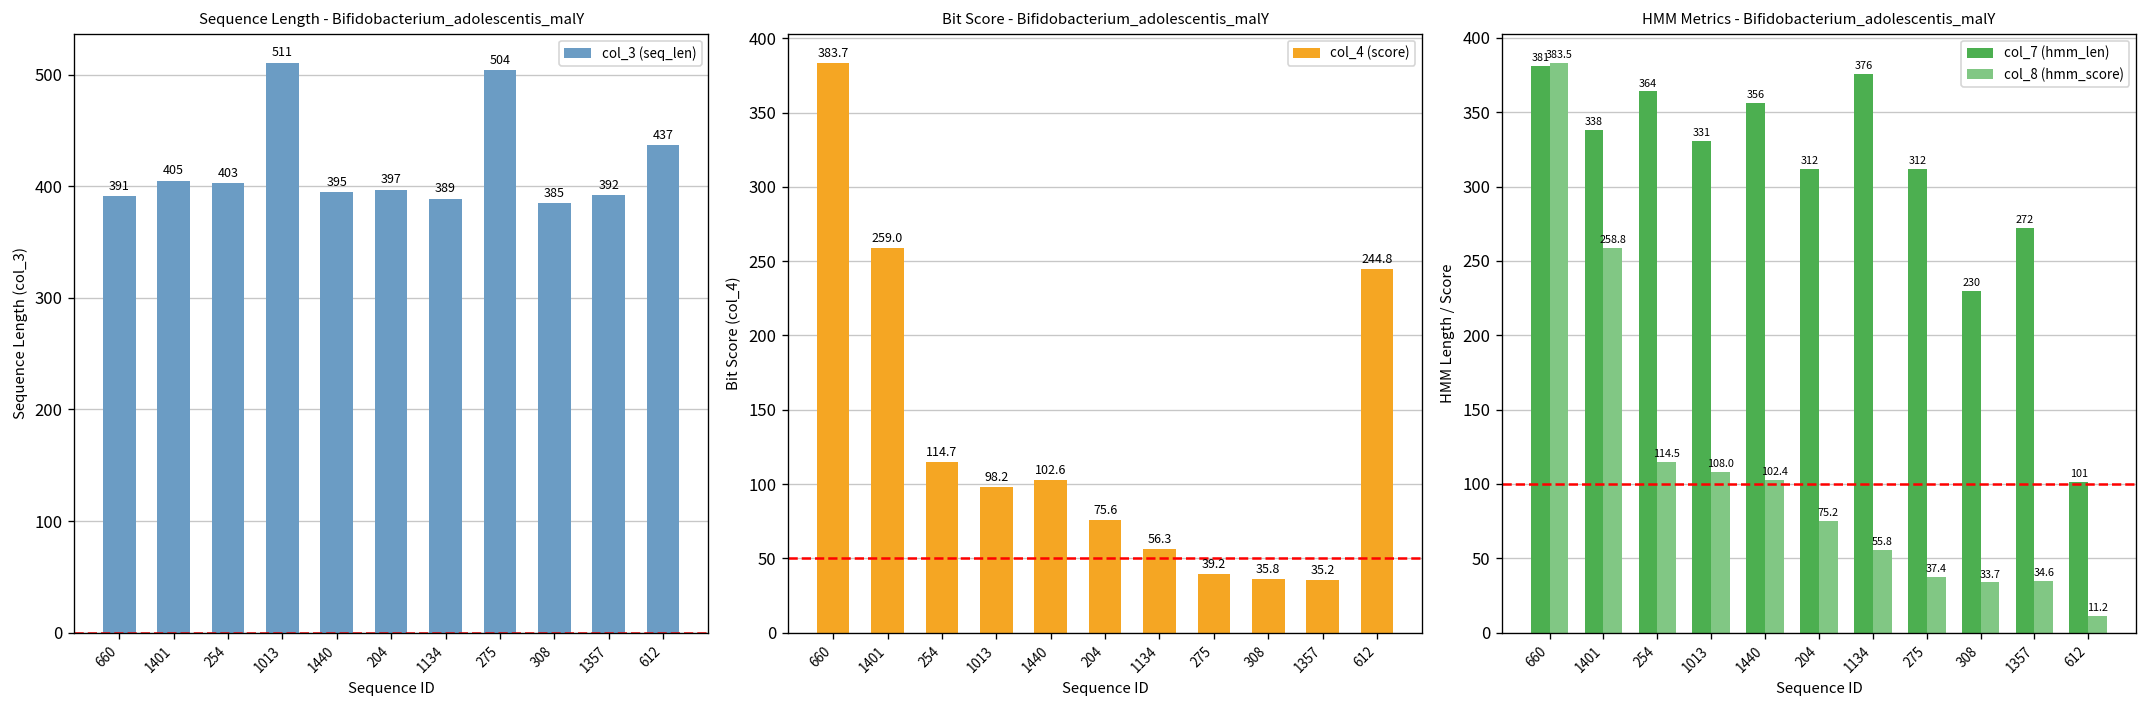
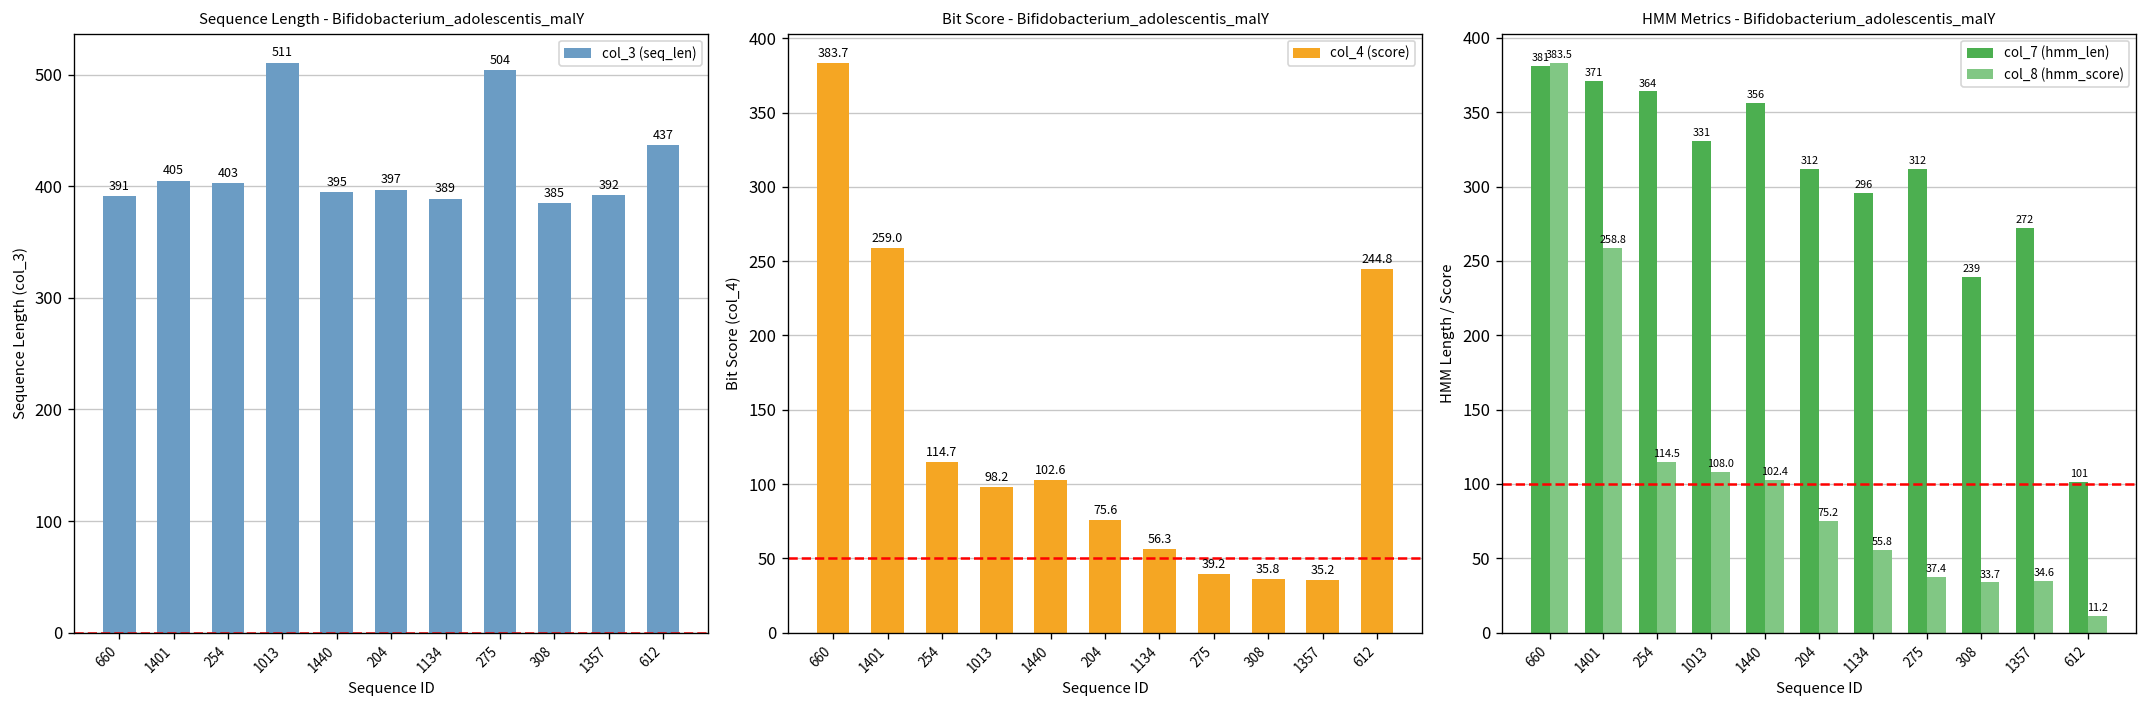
  {
    "Sequence Length - Bifidobacterium_adolescentis_malY": {
      "660": 391,
      "1401": 405,
      "254": 403,
      "1013": 511,
      "1440": 395,
      "204": 397,
      "1134": 389,
      "275": 504,
      "308": 385,
      "1357": 392,
      "612": 437
    },
    "Bit Score - Bifidobacterium_adolescentis_malY": {
      "660": 383.7,
      "1401": 259.0,
      "254": 114.7,
      "1013": 98.2,
      "1440": 102.6,
      "204": 75.6,
      "1134": 56.3,
      "275": 39.2,
      "308": 35.8,
      "1357": 35.2,
      "612": 244.8
    },
    "HMM Metrics - Bifidobacterium_adolescentis_malY": {
      "col_7 (hmm_len)": {
        "660": 381,
-       "1401": 338,
+       "1401": 371,
        "254": 364,
        "1013": 331,
        "1440": 356,
        "204": 312,
-       "1134": 376,
+       "1134": 296,
        "275": 312,
-       "308": 230,
+       "308": 239,
        "1357": 272,
        "612": 101
      },
      "col_8 (hmm_score)": {
        "660": 383.5,
        "1401": 258.8,
        "254": 114.5,
        "1013": 108.0,
        "1440": 102.4,
        "204": 75.2,
        "1134": 55.8,
        "275": 37.4,
        "308": 33.7,
        "1357": 34.6,
        "612": 11.2
      }
    }
  }
